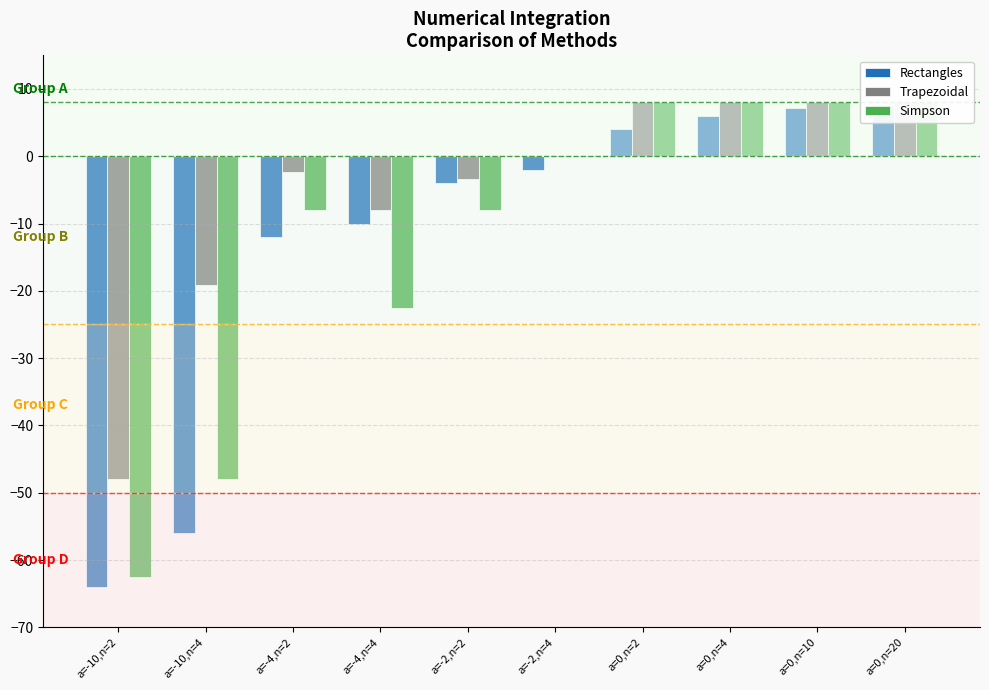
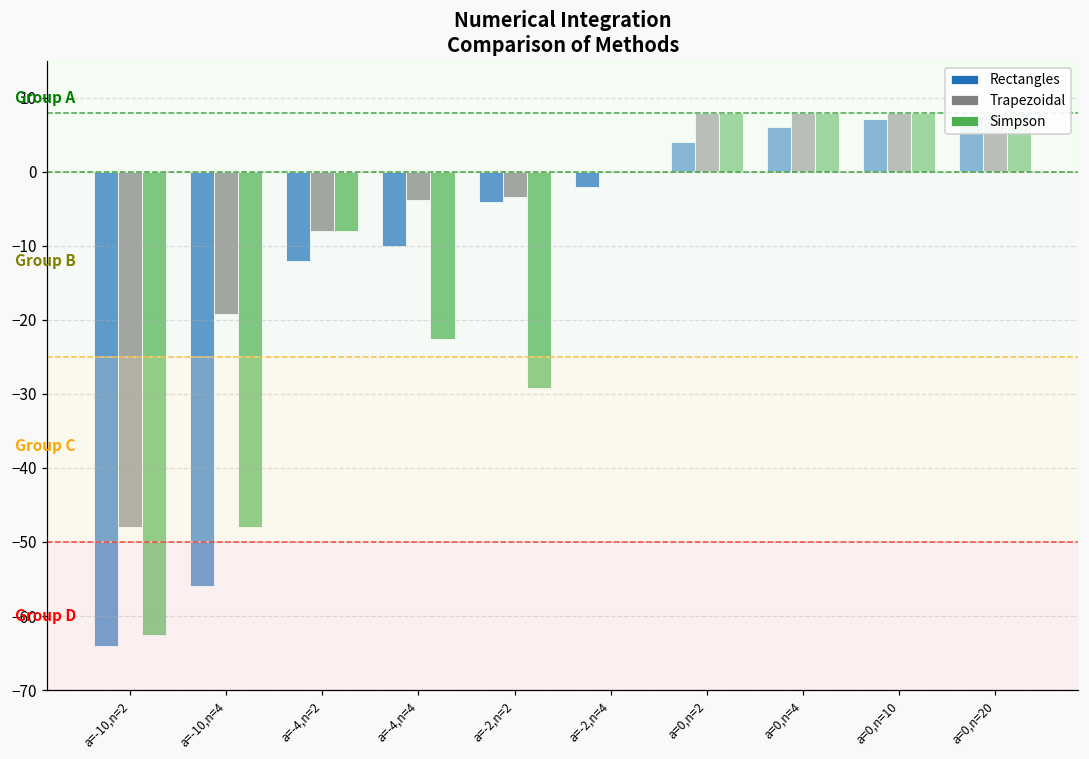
  {
    "Rectangles": {
      "a=-10,n=2": -64,
      "a=-10,n=4": -56,
      "a=-4,n=2": -12,
      "a=-4,n=4": -10,
      "a=-2,n=2": -4,
      "a=-2,n=4": -2
    },
    "Trapezoidal": {
      "a=-10,n=2": -48,
      "a=-10,n=4": -19,
-     "a=-4,n=2": -2,
-     "a=-4,n=4": -8,
+     "a=-4,n=2": -8,
+     "a=-4,n=4": -4,
      "a=-2,n=2": -3
    },
    "Simpson": {
      "a=-10,n=2": -63,
      "a=-10,n=4": -48,
      "a=-4,n=2": -8,
      "a=-4,n=4": -23,
-     "a=-2,n=2": -8
+     "a=-2,n=2": -29
    }
  }
